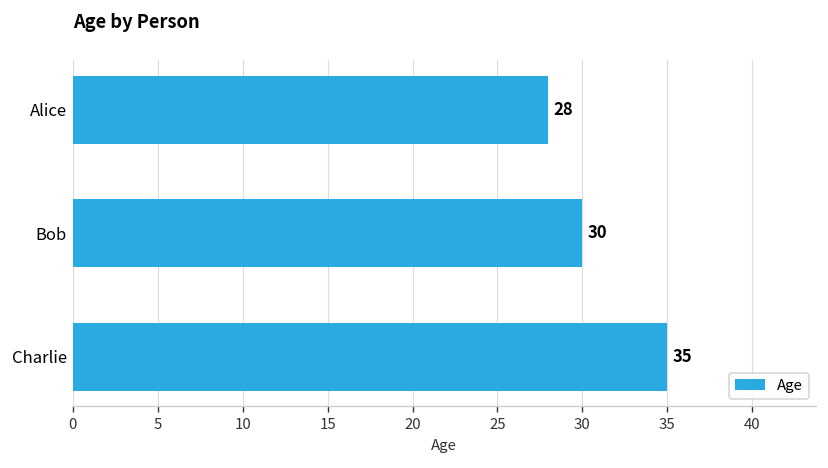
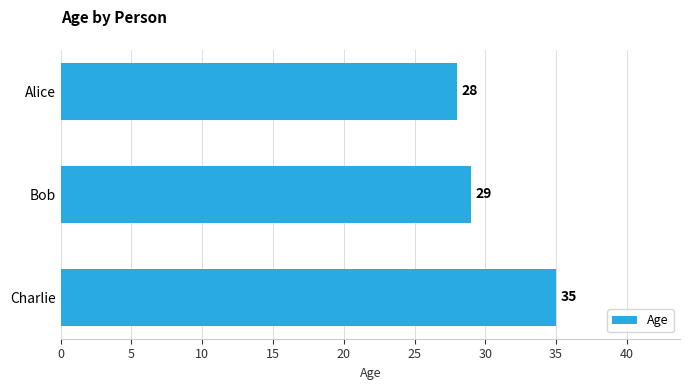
  {
    "Alice": 28,
-   "Bob": 30,
+   "Bob": 29,
    "Charlie": 35
  }
